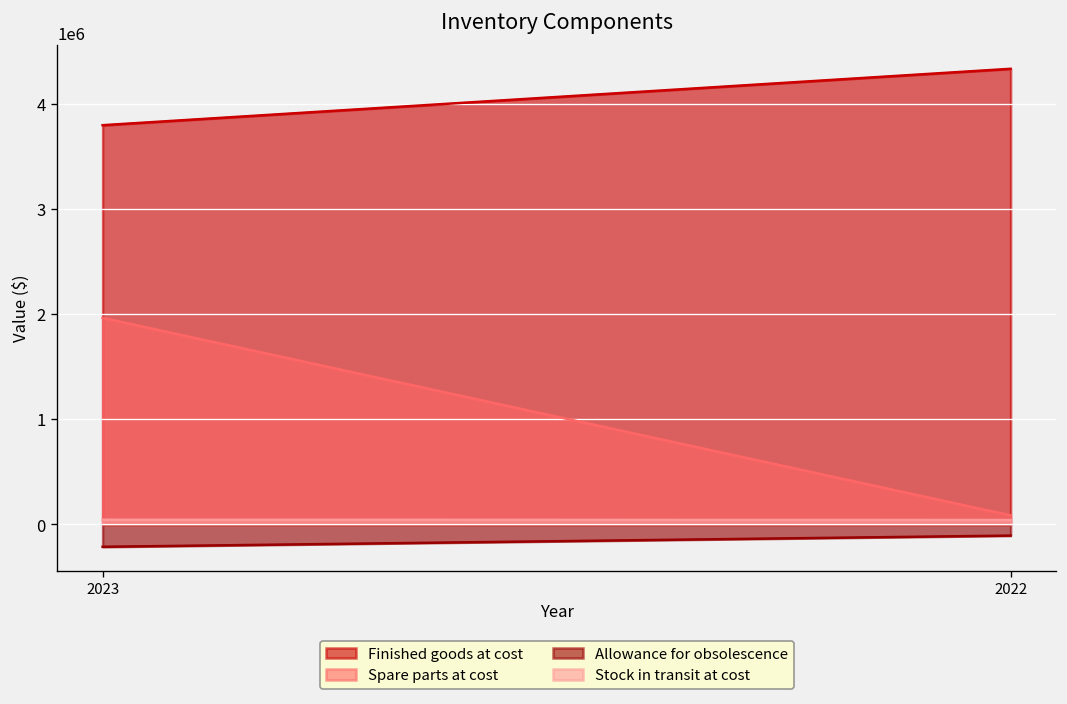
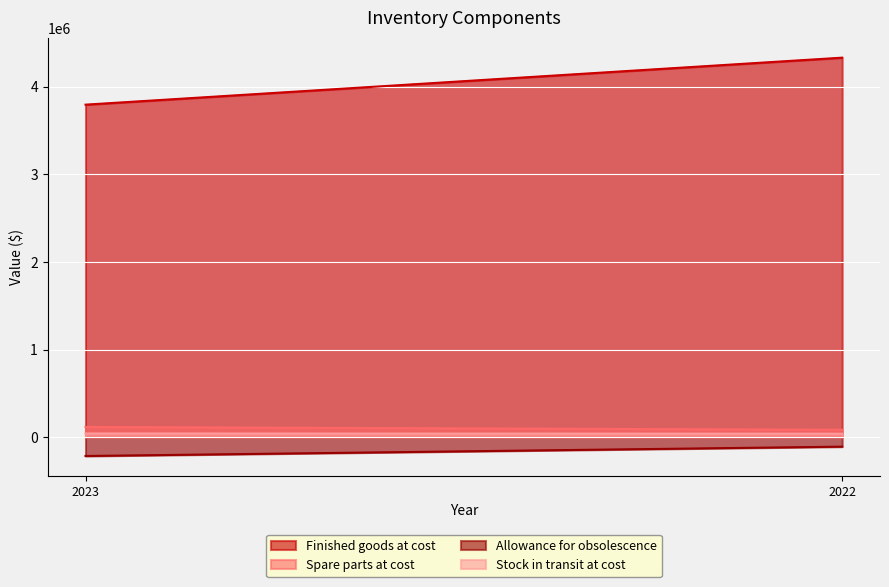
  {
    "Spare parts at cost": {
-     "2023": 2000000,
+     "2023": 100000,
      "2022": 100000
    },
    "Stock in transit at cost": {
      "2023": 0,
      "2022": 0
    }
  }
